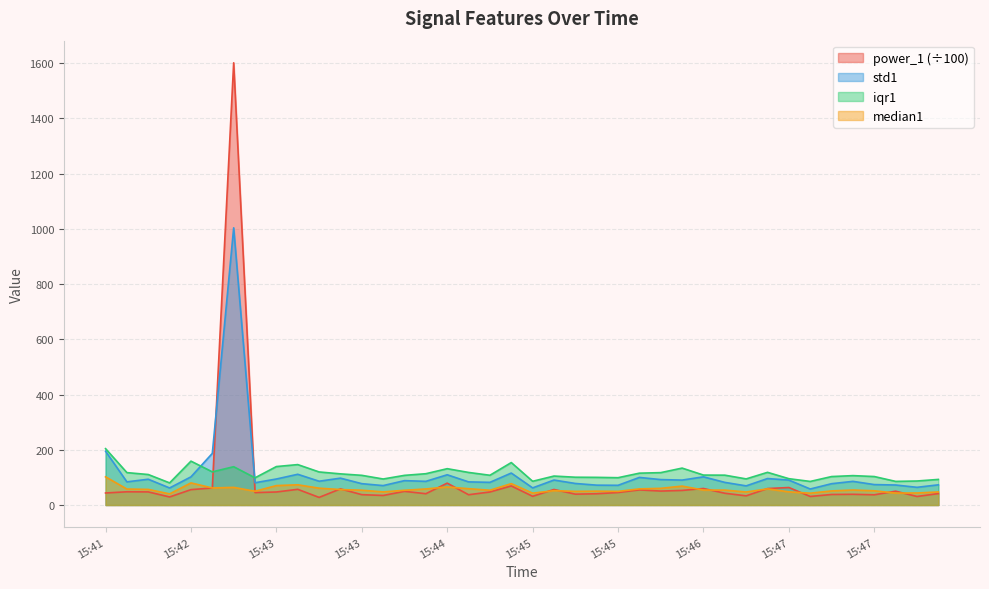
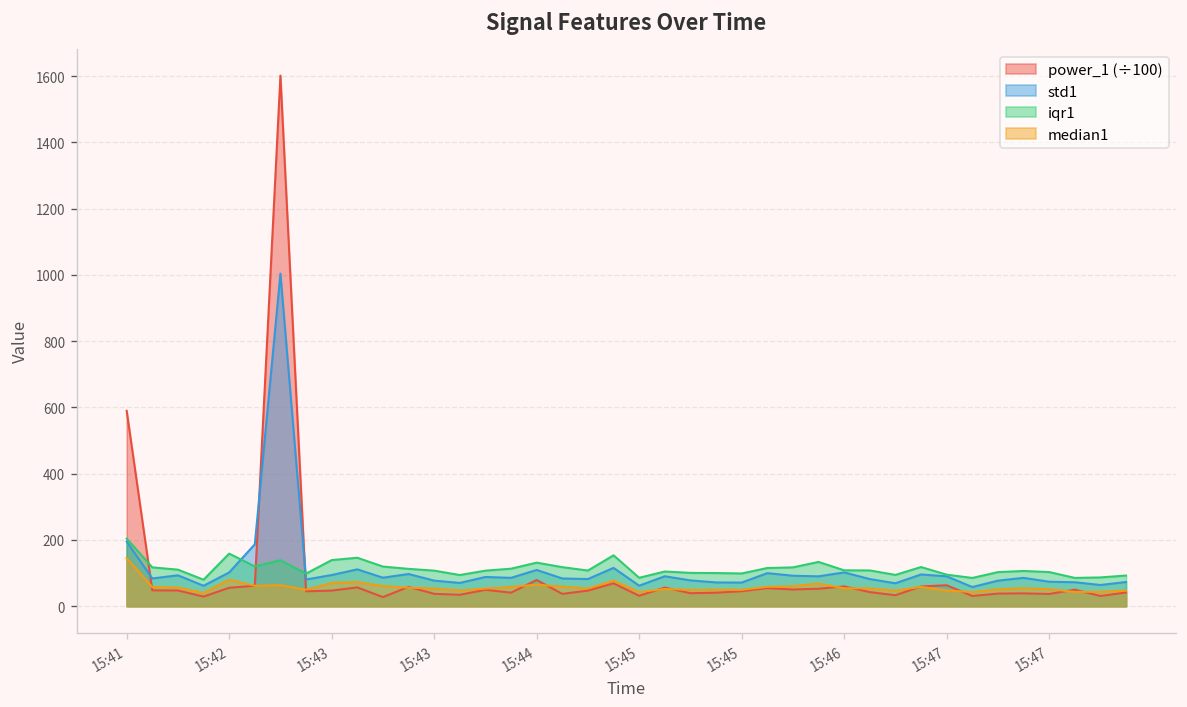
  {
    "power_1 (÷100)": {
-     "15:41": 40
+     "15:41": 590
    },
    "std1": {
      "15:41": 190
    },
    "iqr1": {
      "15:41": 200
    },
    "median1": {
-     "15:41": 100
+     "15:41": 150
    }
  }
